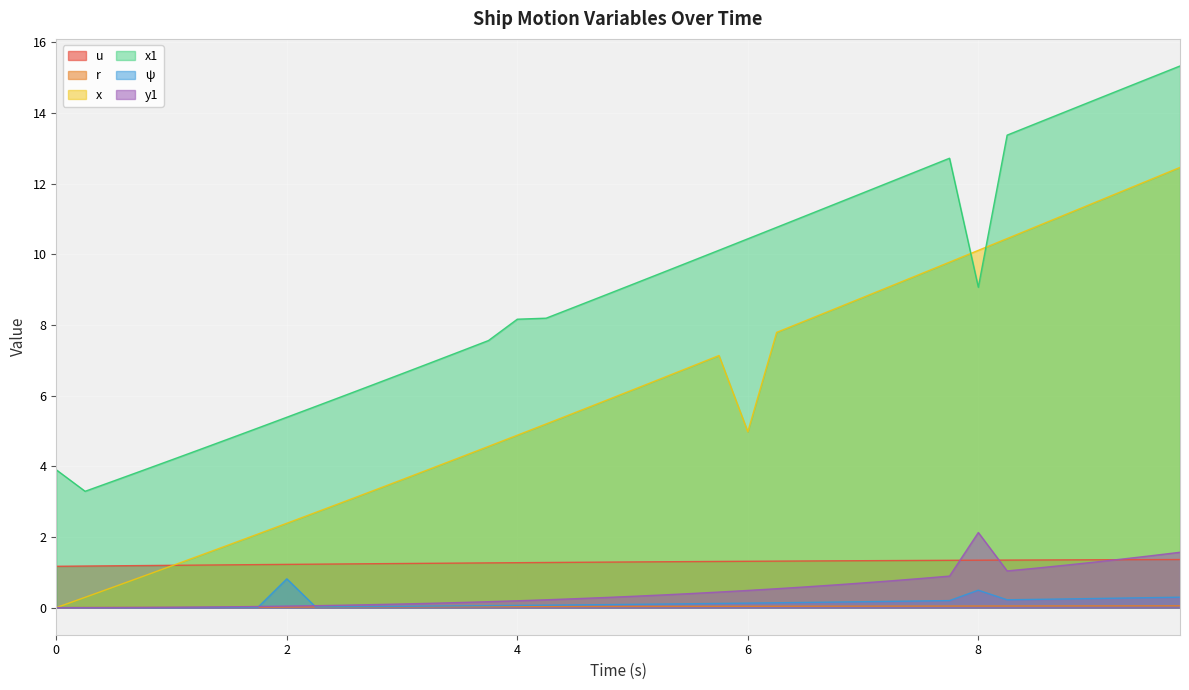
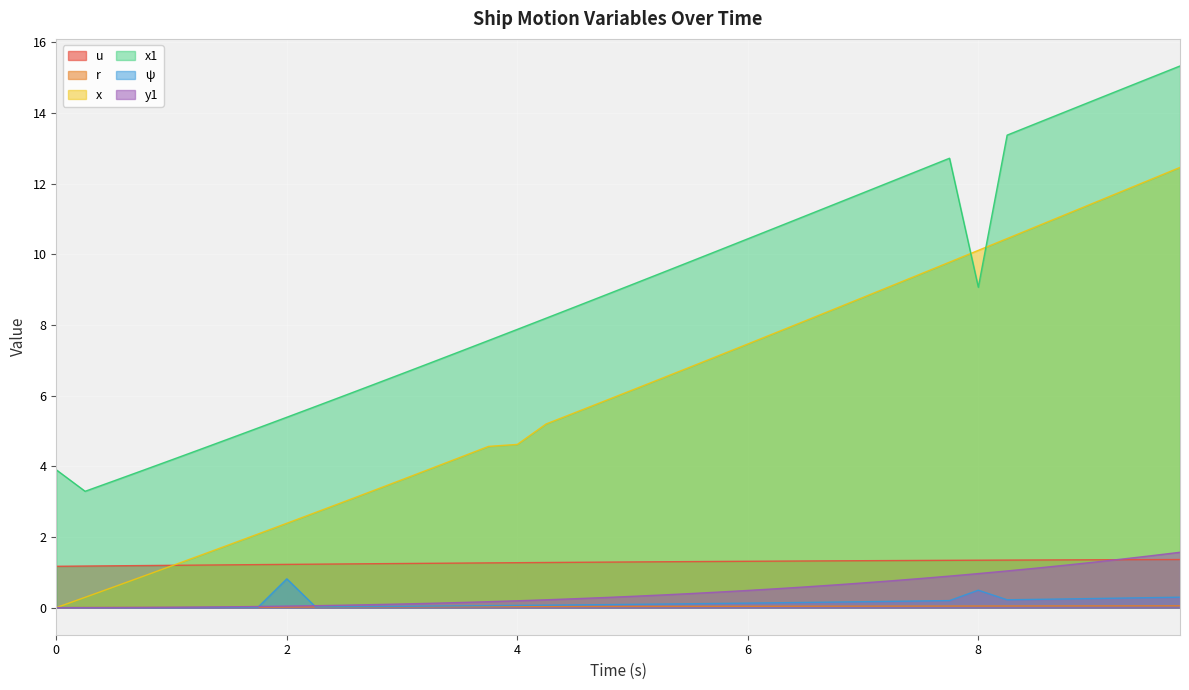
  {
    "x": {
      "2": 2.4,
-     "4": 4.9,
-     "6": 5.0,
+     "4": 4.6,
+     "6": 7.5,
      "8": 10.1
    },
    "x1": {
      "0": 3.9,
      "2": 5.4,
-     "4": 8.2,
+     "4": 7.9,
      "6": 10.4,
      "8": 9.1
    },
    "ψ": {
      "2": 0.8,
      "6": 0.1,
      "8": 0.5
    },
    "y1": {
      "4": 0.2,
      "6": 0.5,
-     "8": 2.1
+     "8": 1.0
    }
  }
